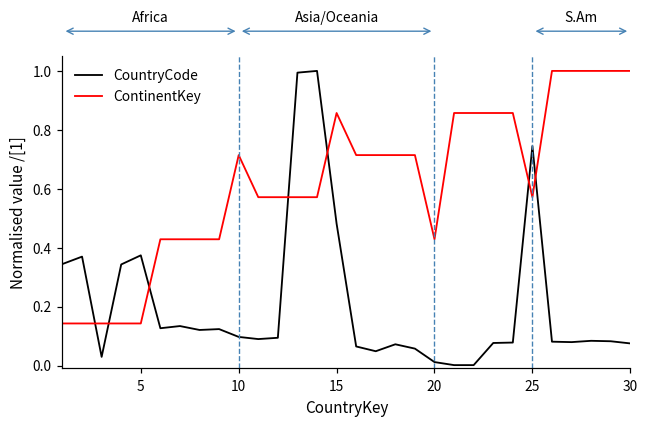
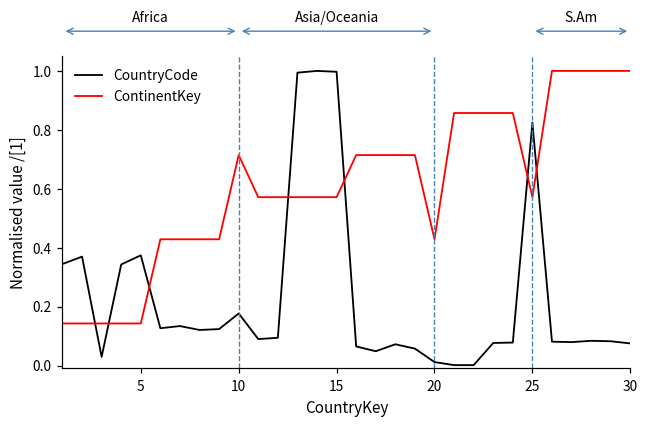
  {
    "CountryCode": {
      "5": 0.37,
-     "10": 0.10,
-     "15": 0.48,
+     "10": 0.18,
+     "15": 1.00,
      "20": 0.01,
-     "25": 0.75,
+     "25": 0.82,
      "30": 0.08
    },
    "ContinentKey": {
      "5": 0.14,
      "10": 0.71,
-     "15": 0.86,
+     "15": 0.57,
      "20": 0.43,
      "25": 0.57,
      "30": 1.00
    }
  }
